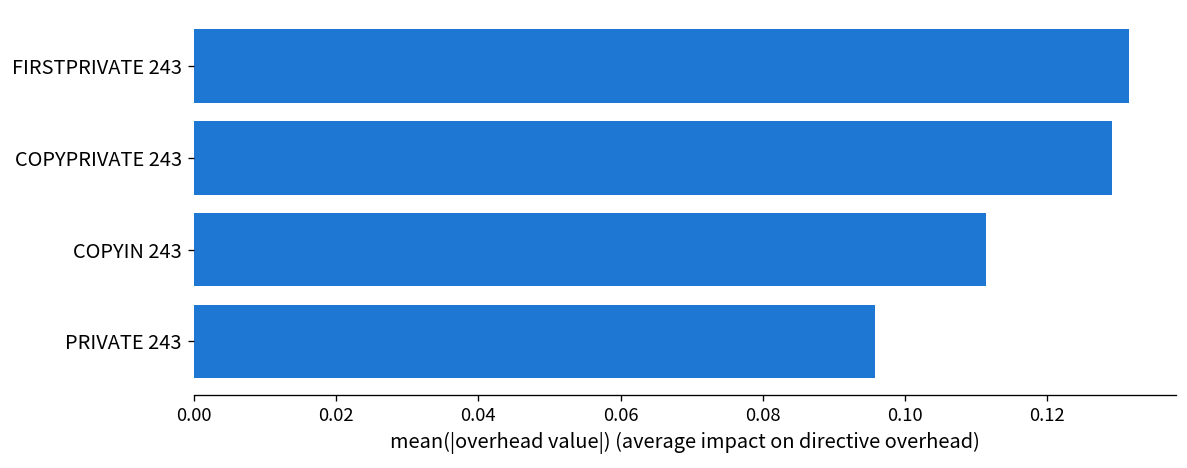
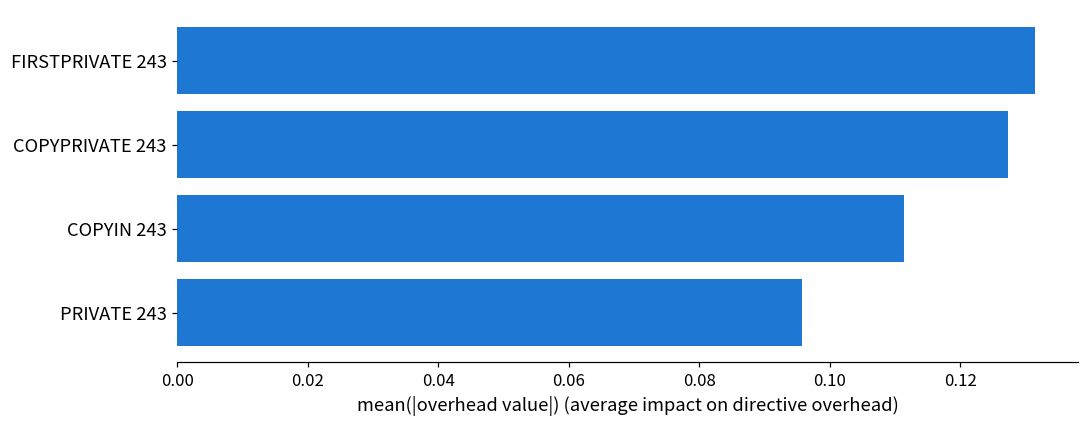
  {
    "FIRSTPRIVATE 243": 0.132,
-   "COPYPRIVATE 243": 0.129,
+   "COPYPRIVATE 243": 0.127,
    "COPYIN 243": 0.111,
    "PRIVATE 243": 0.096
  }
